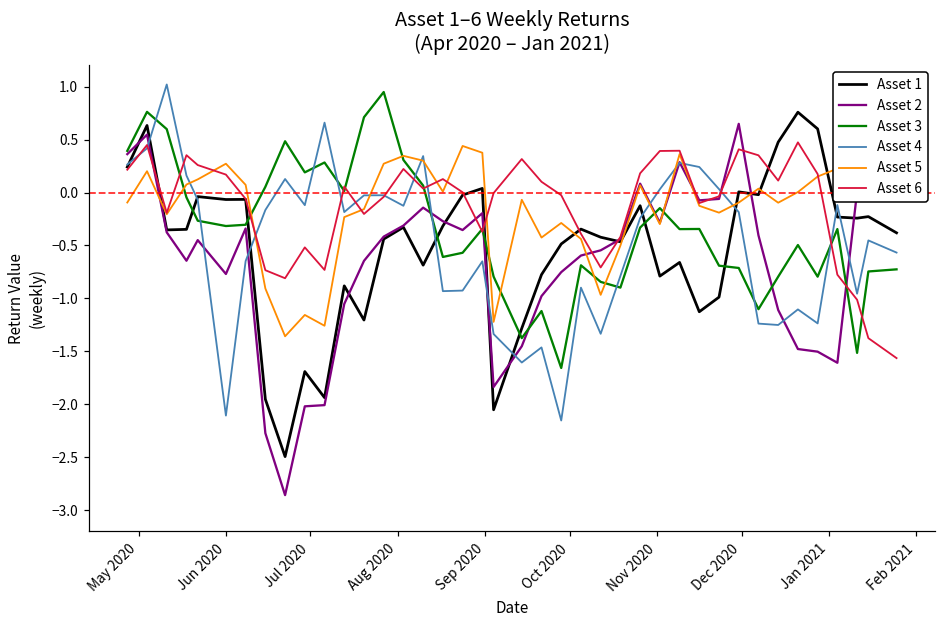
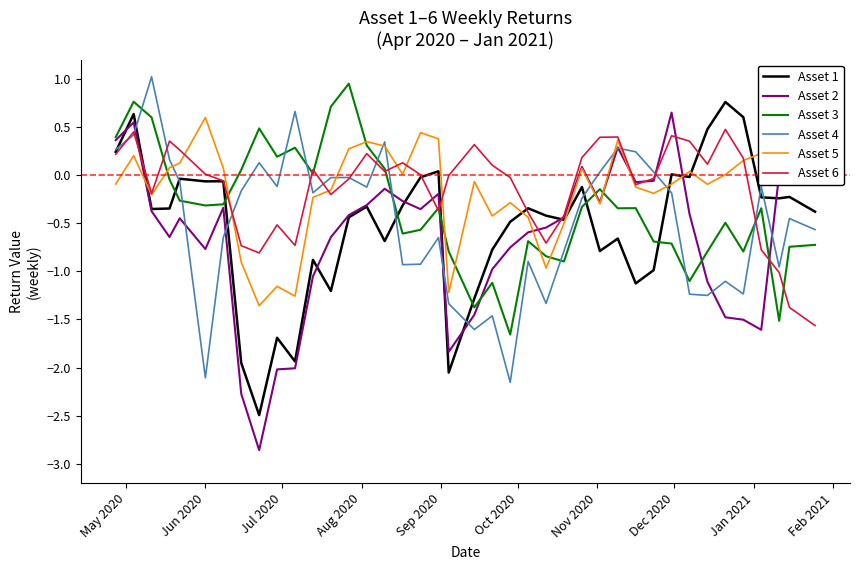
  {
    "Asset 1": {
      "Jun 2020": -0.1
    },
    "Asset 2": {
      "Jun 2020": -0.8
    },
    "Asset 3": {
      "Jun 2020": -0.3
    },
    "Asset 4": {
      "Jun 2020": -2.1
    },
    "Asset 5": {
-     "Jun 2020": 0.3
+     "Jun 2020": 0.6
    },
    "Asset 6": {
-     "Jun 2020": 0.2
+     "Jun 2020": 0.0
    }
  }
